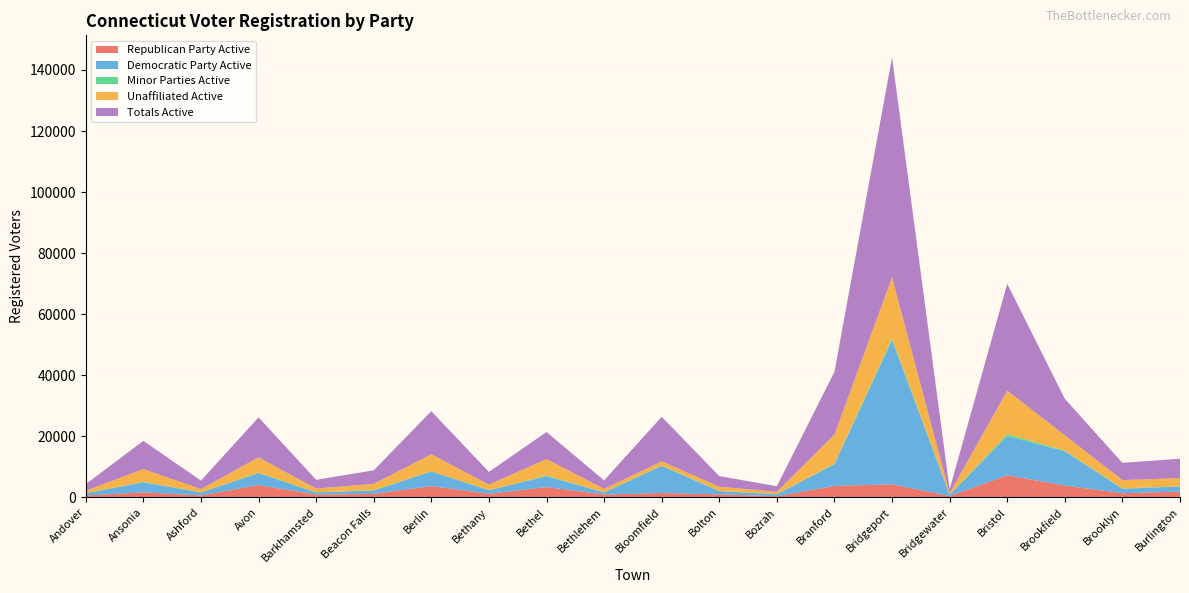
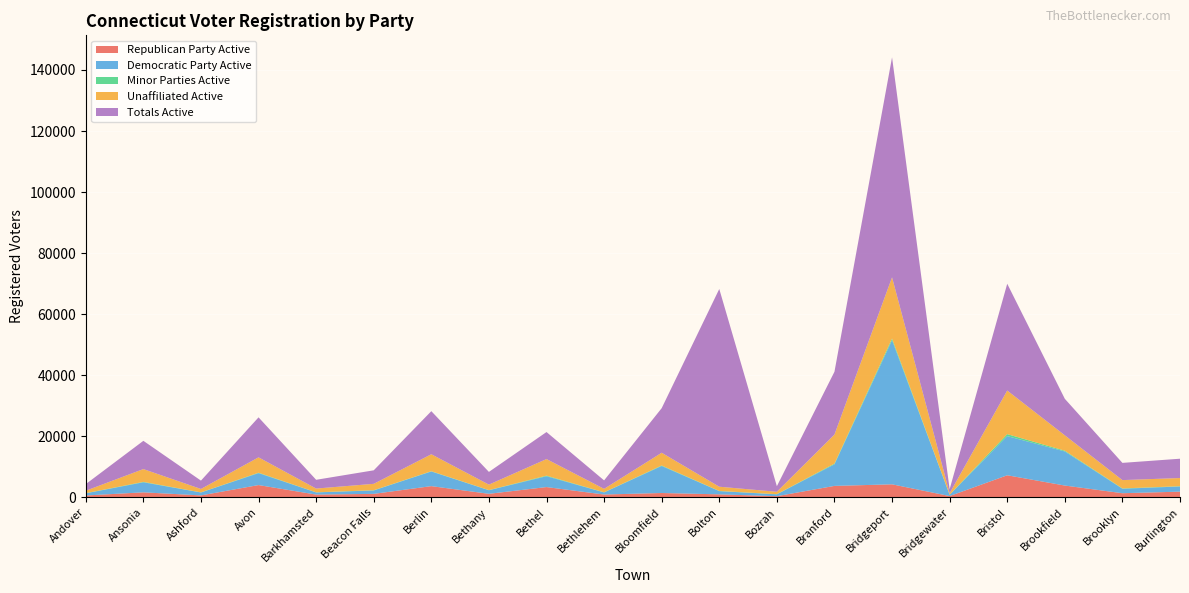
  {
    "Republican Party Active": {
      "Ansonia": 2000,
      "Avon": 4000,
      "Beacon Falls": 1000,
      "Berlin": 4000,
      "Bethany": 1000,
      "Bethel": 3000,
      "Bloomfield": 1000,
      "Bolton": 1000,
      "Branford": 4000,
      "Bridgeport": 4000,
      "Bristol": 7000,
      "Brookfield": 4000,
      "Brooklyn": 1000,
      "Burlington": 2000
    },
    "Unaffiliated Active": {
      "Ansonia": 4000,
      "Ashford": 1000,
      "Avon": 5000,
      "Barkhamsted": 1000,
      "Beacon Falls": 2000,
      "Berlin": 6000,
      "Bethany": 2000,
      "Bethel": 5000,
      "Bethlehem": 1000,
-     "Bloomfield": 1000,
+     "Bloomfield": 4000,
      "Bolton": 1000,
      "Branford": 10000,
      "Bridgeport": 20000,
      "Bristol": 14000,
      "Brookfield": 5000,
      "Brooklyn": 3000,
      "Burlington": 3000
    },
    "Totals Active": {
      "Andover": 2000,
      "Ansonia": 9000,
      "Ashford": 3000,
      "Avon": 13000,
      "Barkhamsted": 3000,
      "Beacon Falls": 4000,
      "Berlin": 14000,
      "Bethany": 4000,
      "Bethel": 9000,
      "Bethlehem": 3000,
      "Bloomfield": 15000,
-     "Bolton": 3000,
+     "Bolton": 65000,
      "Bozrah": 2000,
      "Branford": 21000,
      "Bridgeport": 72000,
      "Bridgewater": 1000,
      "Bristol": 35000,
      "Brookfield": 12000,
      "Brooklyn": 6000,
      "Burlington": 6000
    }
  }
